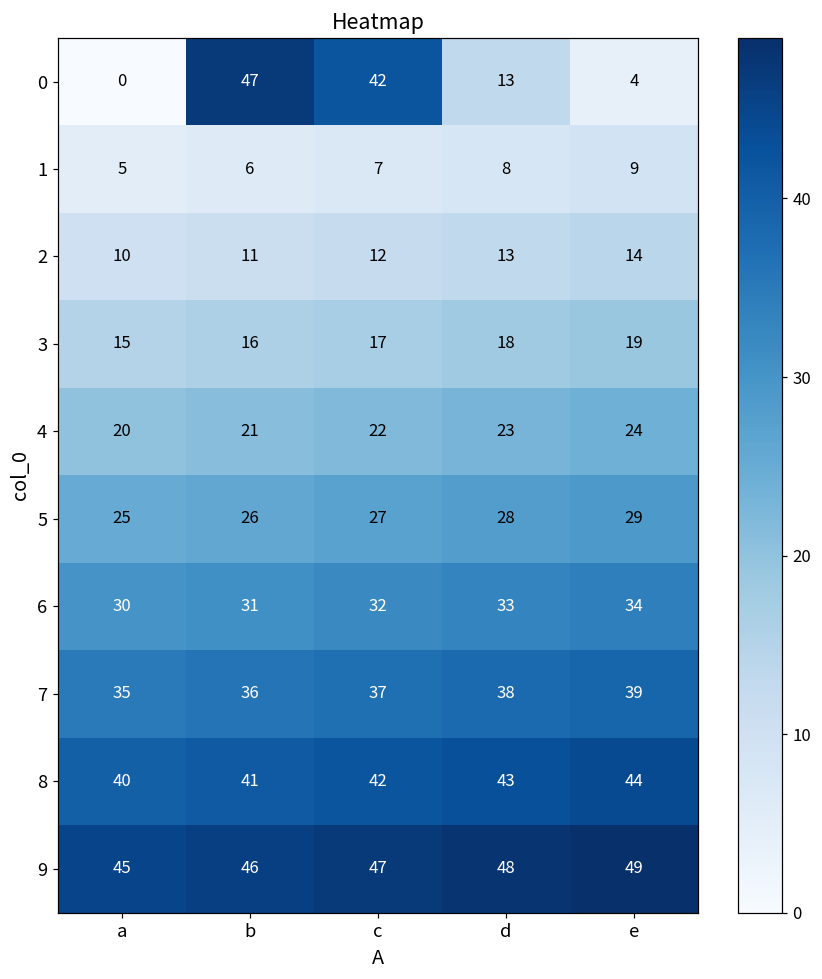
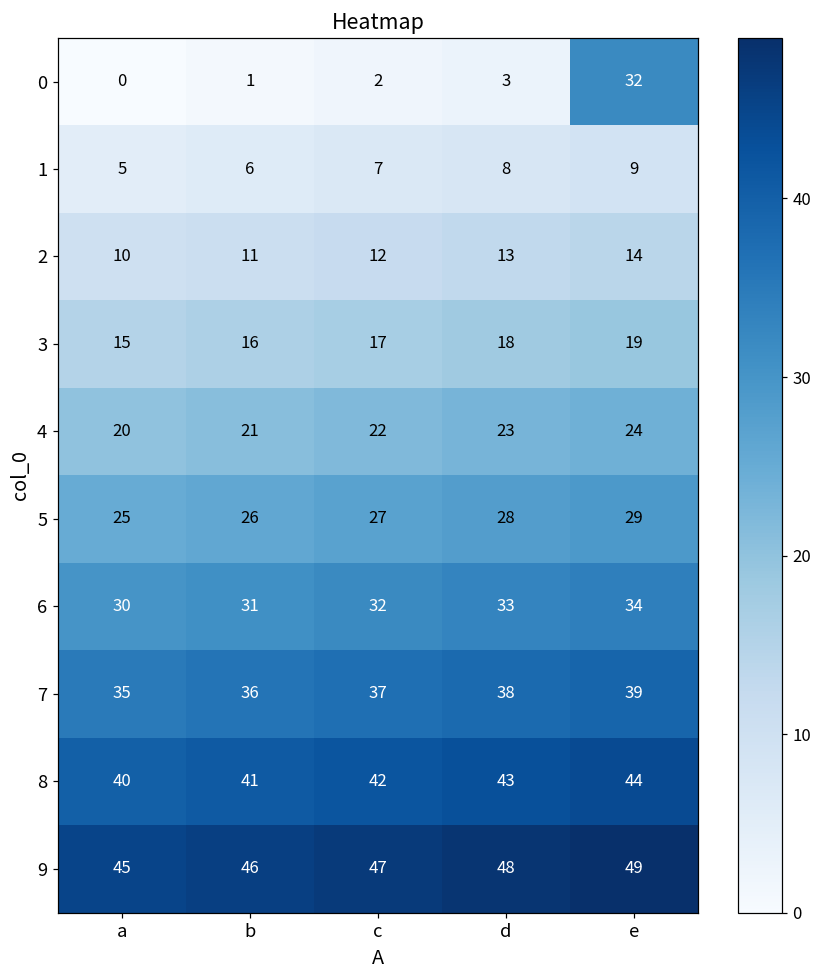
  {
    "0": {
      "a": 0,
-     "b": 47,
-     "c": 42,
-     "d": 13,
-     "e": 4
+     "b": 1,
+     "c": 2,
+     "d": 3,
+     "e": 32
    },
    "1": {
      "a": 5,
      "b": 6,
      "c": 7,
      "d": 8,
      "e": 9
    },
    "2": {
      "a": 10,
      "b": 11,
      "c": 12,
      "d": 13,
      "e": 14
    },
    "3": {
      "a": 15,
      "b": 16,
      "c": 17,
      "d": 18,
      "e": 19
    },
    "4": {
      "a": 20,
      "b": 21,
      "c": 22,
      "d": 23,
      "e": 24
    },
    "5": {
      "a": 25,
      "b": 26,
      "c": 27,
      "d": 28,
      "e": 29
    },
    "6": {
      "a": 30,
      "b": 31,
      "c": 32,
      "d": 33,
      "e": 34
    },
    "7": {
      "a": 35,
      "b": 36,
      "c": 37,
      "d": 38,
      "e": 39
    },
    "8": {
      "a": 40,
      "b": 41,
      "c": 42,
      "d": 43,
      "e": 44
    },
    "9": {
      "a": 45,
      "b": 46,
      "c": 47,
      "d": 48,
      "e": 49
    }
  }
